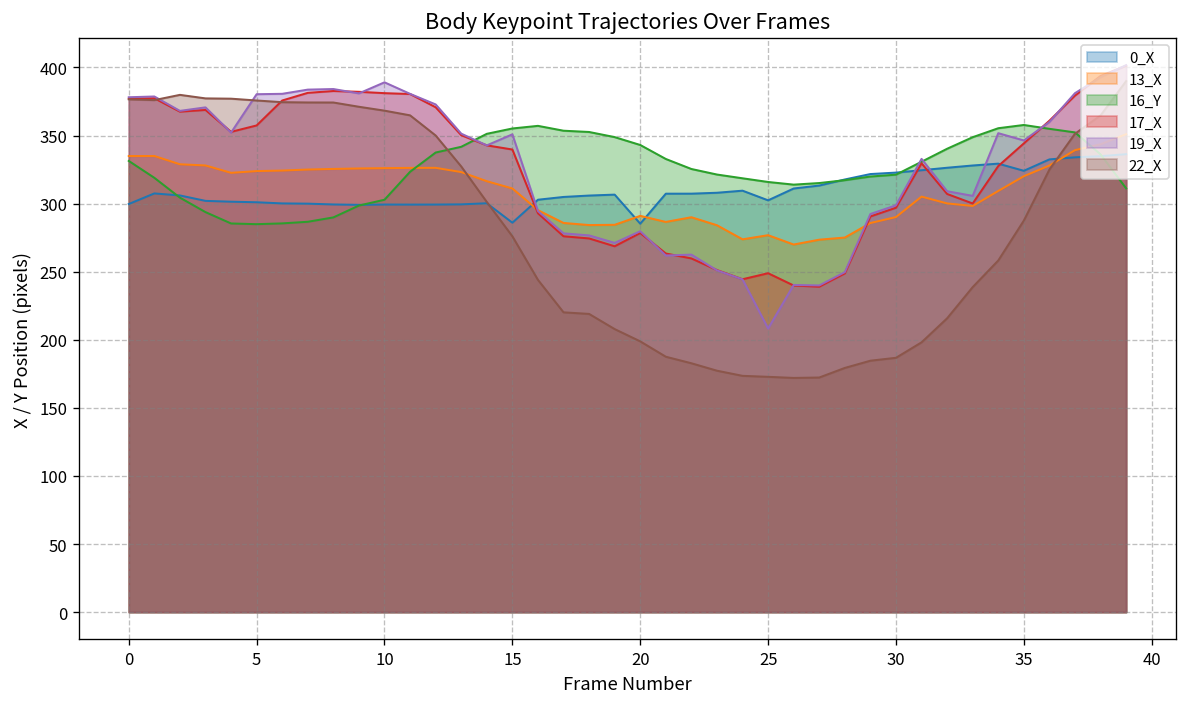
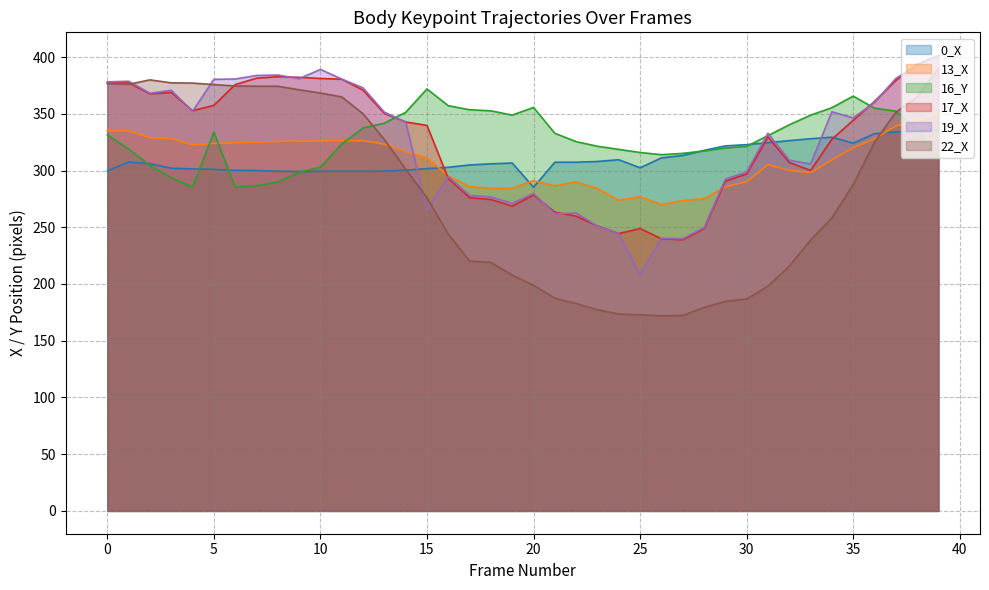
  {
    "0_X": {
      "0": 300,
      "5": 301,
      "10": 299,
-     "15": 286,
+     "15": 302,
      "20": 285,
      "25": 302,
      "35": 324
    },
    "16_Y": {
      "0": 331,
-     "5": 285,
+     "5": 334,
      "10": 303,
-     "15": 355,
-     "20": 343,
+     "15": 372,
+     "20": 356,
      "25": 316,
-     "35": 358
+     "35": 366
    },
    "19_X": {
      "5": 380,
      "10": 389,
-     "15": 351,
+     "15": 265,
      "25": 208
    }
  }
